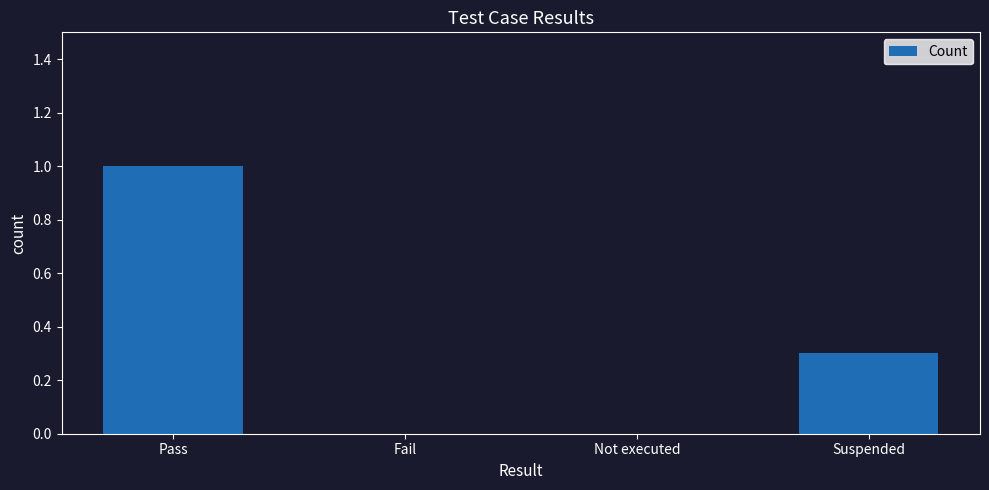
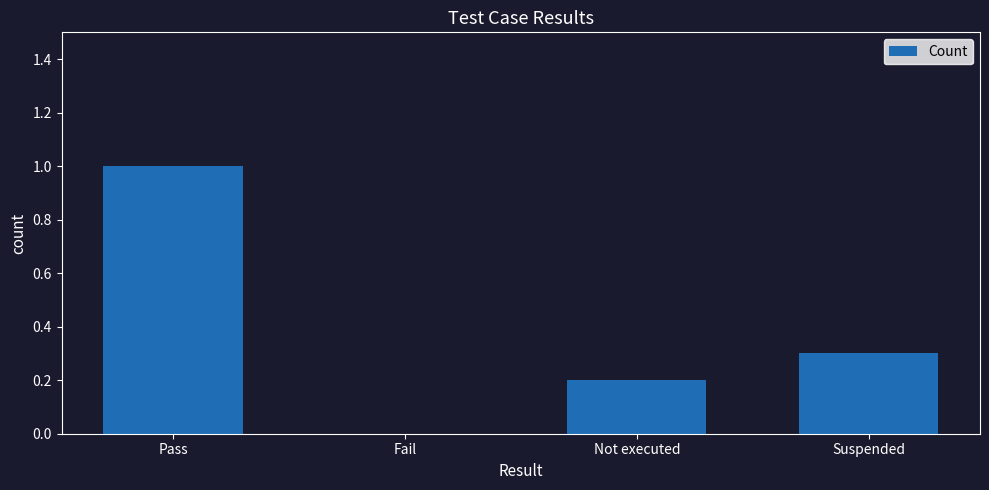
  {
    "Pass": 1.0,
    "Fail": 0.0,
-   "Not executed": 0.0,
+   "Not executed": 0.2,
    "Suspended": 0.3
  }
